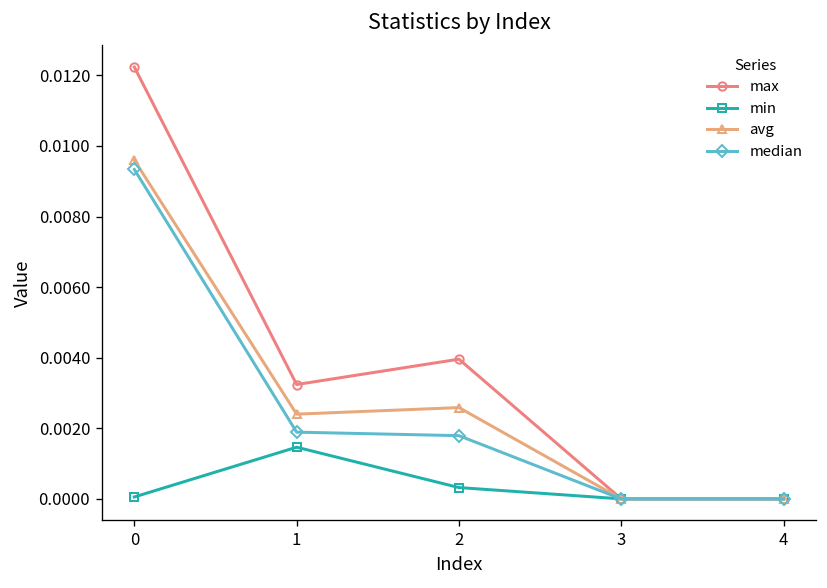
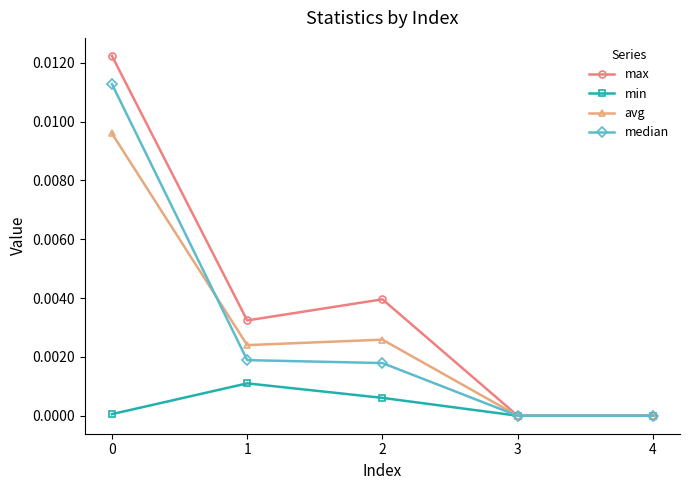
  {
    "min": {
      "0": 0.0001,
-     "1": 0.0015,
-     "2": 0.0003
+     "1": 0.0011,
+     "2": 0.0006
    },
    "median": {
-     "0": 0.0093,
+     "0": 0.0113,
      "1": 0.0019,
      "2": 0.0018
    }
  }
